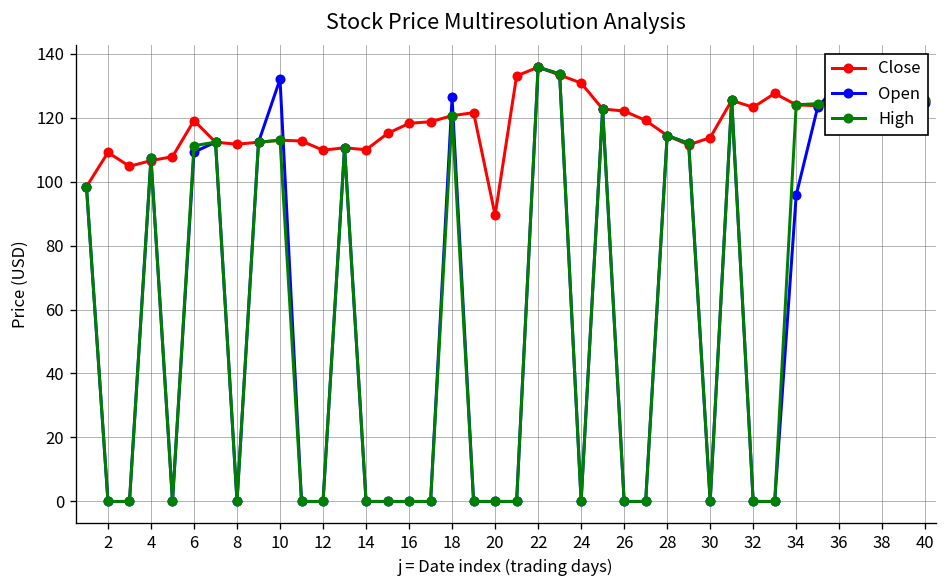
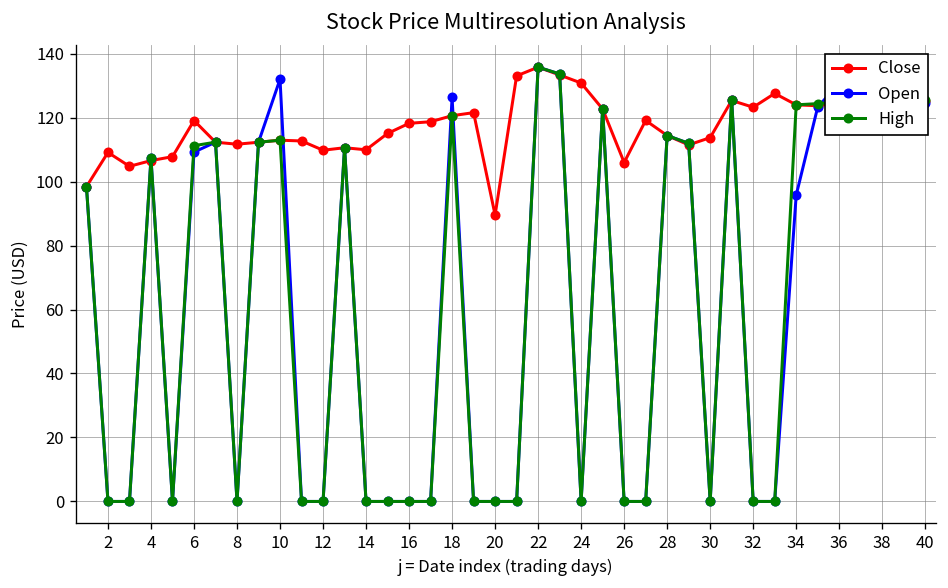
  {
    "Close": {
      "2": 109,
      "6": 119,
      "8": 112,
      "12": 110,
      "14": 110,
      "16": 118,
      "20": 90,
      "24": 131,
-     "26": 122,
+     "26": 106,
      "30": 114,
      "32": 123
    },
    "Open": {
      "6": 109,
      "10": 132,
      "18": 126,
      "34": 96
    },
    "High": {
      "6": 111
    }
  }
